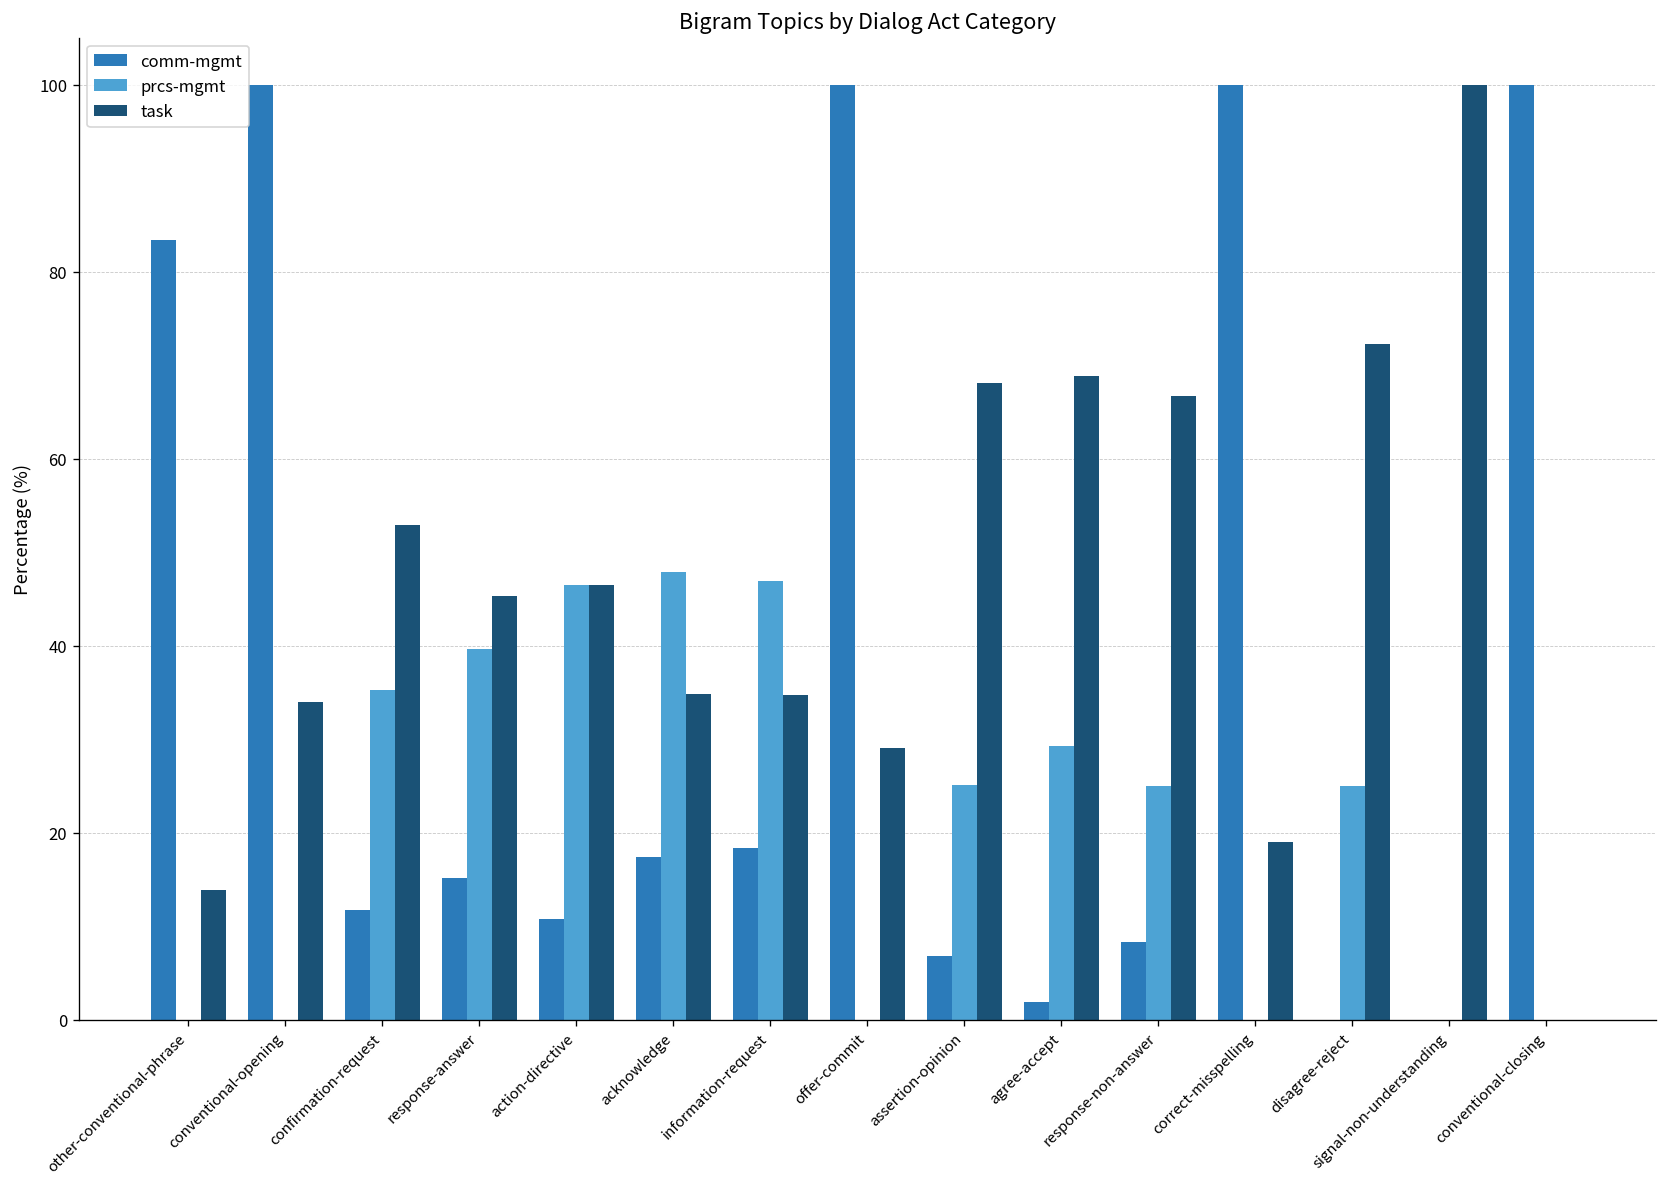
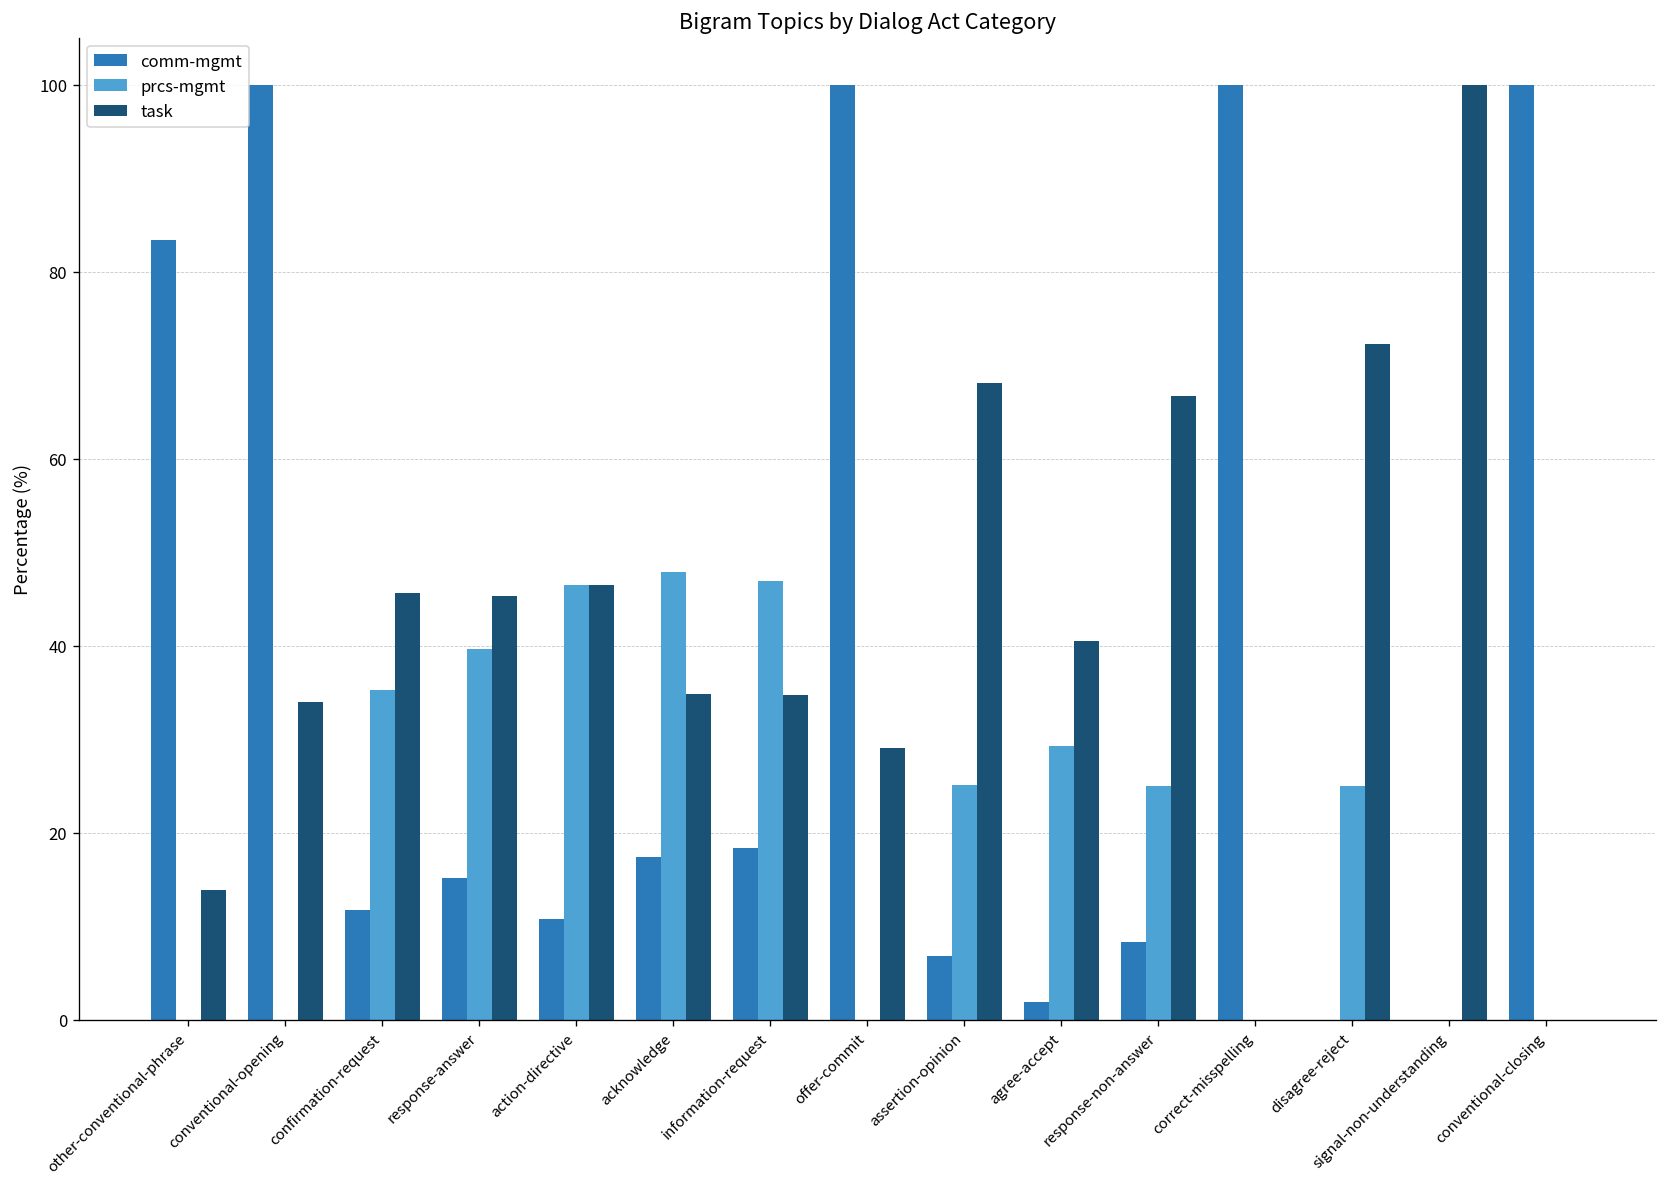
  {
    "task": {
      "other-conventional-phrase": 14,
      "conventional-opening": 34,
-     "confirmation-request": 53,
+     "confirmation-request": 46,
      "response-answer": 45,
      "action-directive": 46,
      "acknowledge": 35,
      "information-request": 35,
      "offer-commit": 29,
      "assertion-opinion": 68,
-     "agree-accept": 69,
+     "agree-accept": 40,
      "response-non-answer": 67,
-     "correct-misspelling": 19,
+     "correct-misspelling": 0,
      "disagree-reject": 72,
      "signal-non-understanding": 100,
      "conventional-closing": 0
    }
  }
